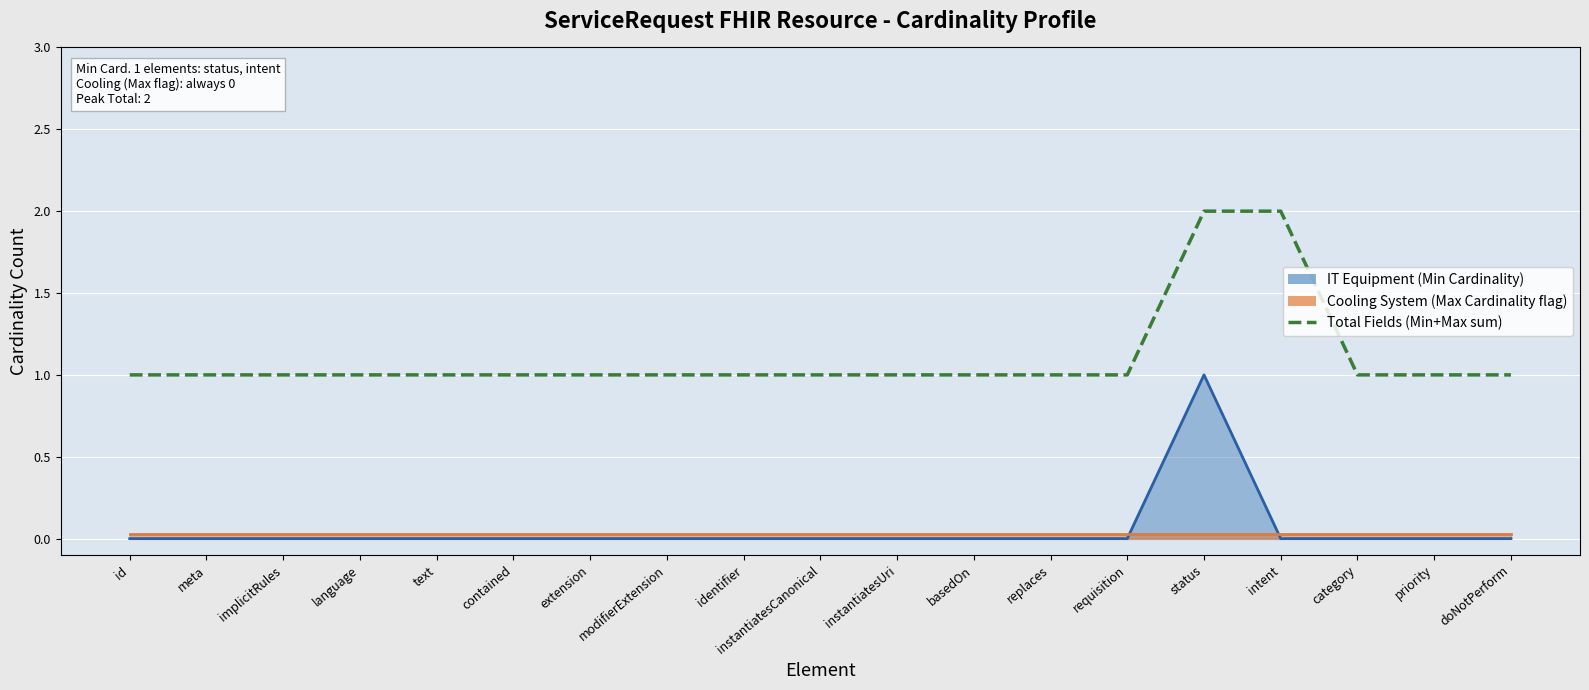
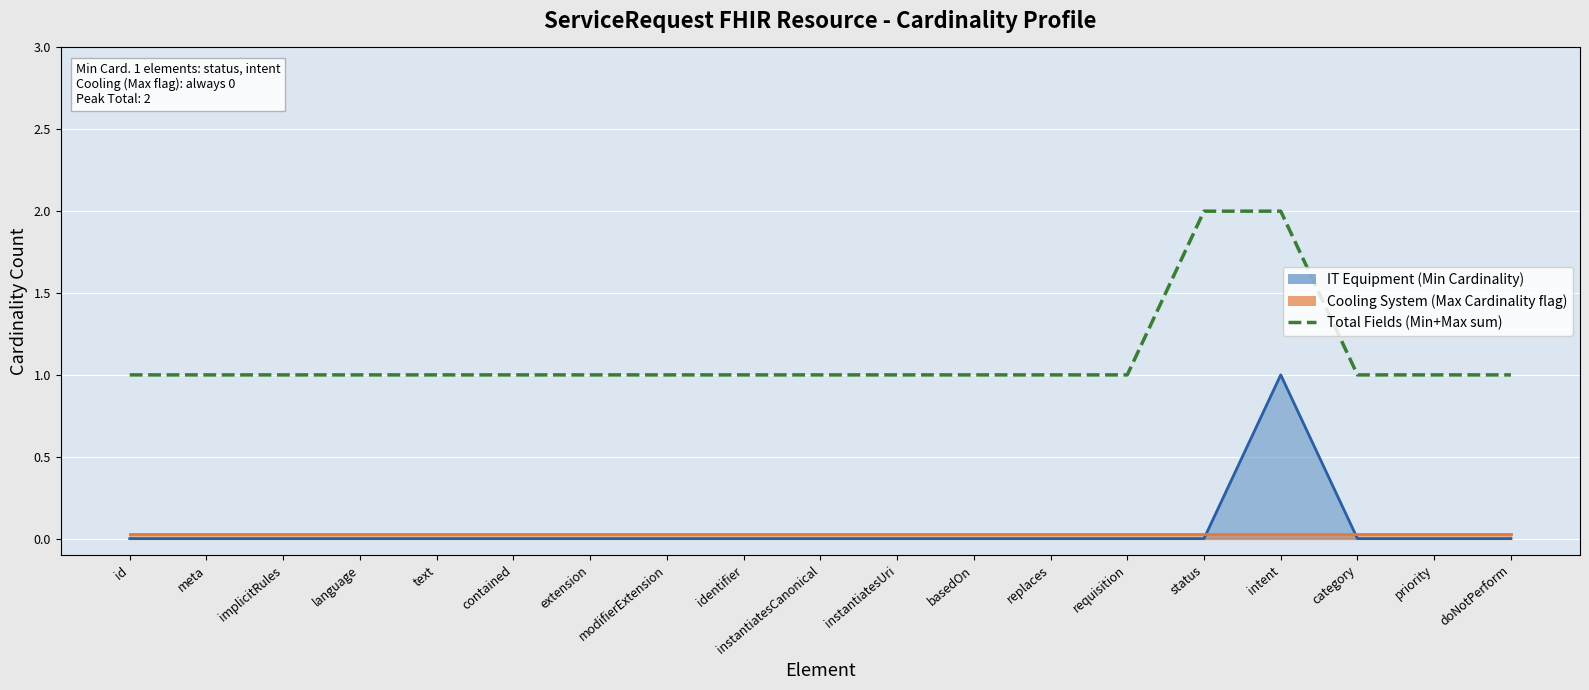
  {
    "IT Equipment (Min Cardinality)": {
      "id": 0,
      "meta": 0,
      "implicitRules": 0,
      "language": 0,
      "text": 0,
      "contained": 0,
      "extension": 0,
      "modifierExtension": 0,
      "identifier": 0,
      "instantiatesCanonical": 0,
      "instantiatesUri": 0,
      "basedOn": 0,
      "replaces": 0,
      "requisition": 0,
-     "status": 1,
-     "intent": 0,
+     "status": 0,
+     "intent": 1,
      "category": 0,
      "priority": 0,
      "doNotPerform": 0
    },
    "Cooling System (Max Cardinality flag)": {
      "id": 0.03,
      "meta": 0.03,
      "implicitRules": 0.03,
      "language": 0.03,
      "text": 0.03,
      "contained": 0.03,
      "extension": 0.03,
      "modifierExtension": 0.03,
      "identifier": 0.03,
      "instantiatesCanonical": 0.03,
      "instantiatesUri": 0.03,
      "basedOn": 0.03,
      "replaces": 0.03,
      "requisition": 0.03,
      "status": 0.03,
      "intent": 0.03,
      "category": 0.03,
      "priority": 0.03,
      "doNotPerform": 0.03
    },
    "Total Fields (Min+Max sum)": {
      "id": 1,
      "meta": 1,
      "implicitRules": 1,
      "language": 1,
      "text": 1,
      "contained": 1,
      "extension": 1,
      "modifierExtension": 1,
      "identifier": 1,
      "instantiatesCanonical": 1,
      "instantiatesUri": 1,
      "basedOn": 1,
      "replaces": 1,
      "requisition": 1,
      "status": 2,
      "intent": 2,
      "category": 1,
      "priority": 1,
      "doNotPerform": 1
    }
  }
